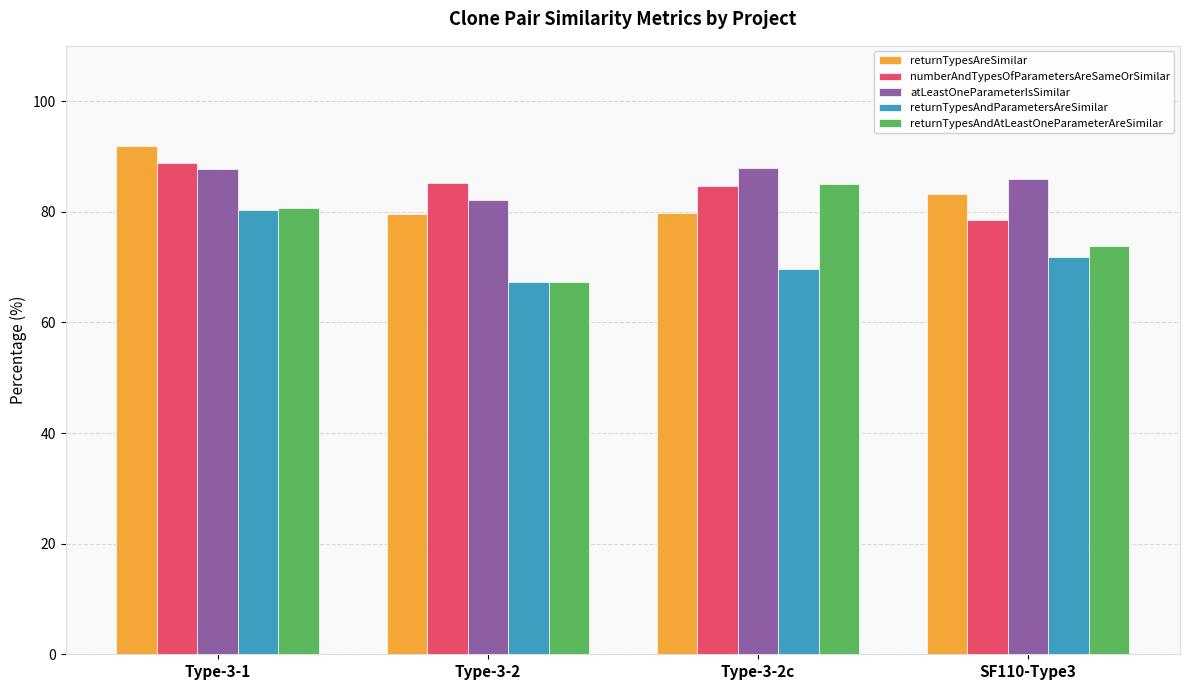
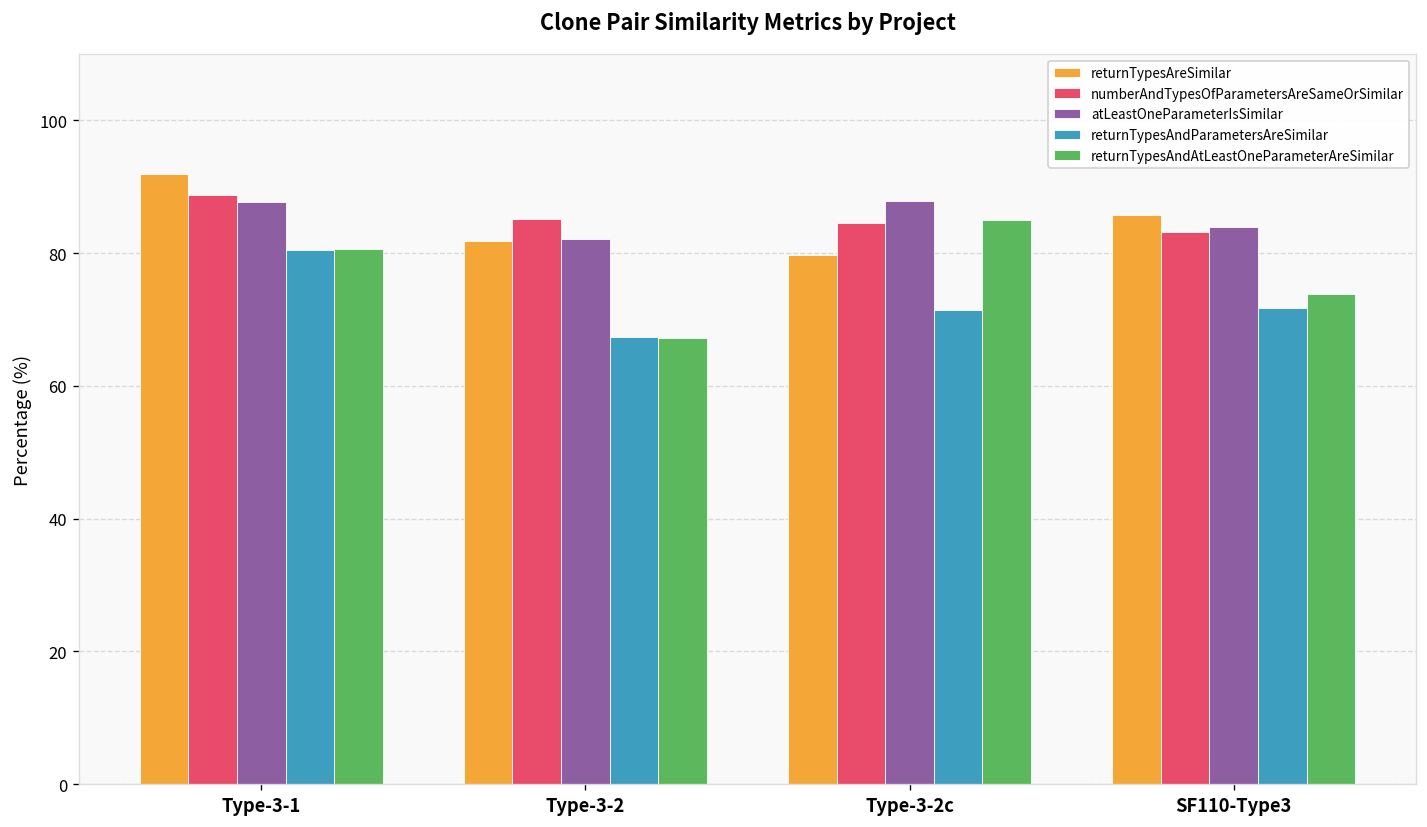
  {
    "returnTypesAreSimilar": {
      "Type-3-1": 92,
-     "Type-3-2": 80,
+     "Type-3-2": 82,
      "Type-3-2c": 80,
-     "SF110-Type3": 83
+     "SF110-Type3": 86
    },
    "numberAndTypesOfParametersAreSameOrSimilar": {
      "Type-3-1": 89,
      "Type-3-2": 85,
      "Type-3-2c": 85,
-     "SF110-Type3": 78
+     "SF110-Type3": 83
    },
    "atLeastOneParameterIsSimilar": {
      "Type-3-1": 88,
      "Type-3-2": 82,
      "Type-3-2c": 88,
-     "SF110-Type3": 86
+     "SF110-Type3": 84
    },
    "returnTypesAndParametersAreSimilar": {
      "Type-3-1": 80,
      "Type-3-2": 67,
-     "Type-3-2c": 70,
+     "Type-3-2c": 71,
      "SF110-Type3": 72
    },
    "returnTypesAndAtLeastOneParameterAreSimilar": {
      "Type-3-1": 81,
      "Type-3-2": 67,
      "Type-3-2c": 85,
      "SF110-Type3": 74
    }
  }
